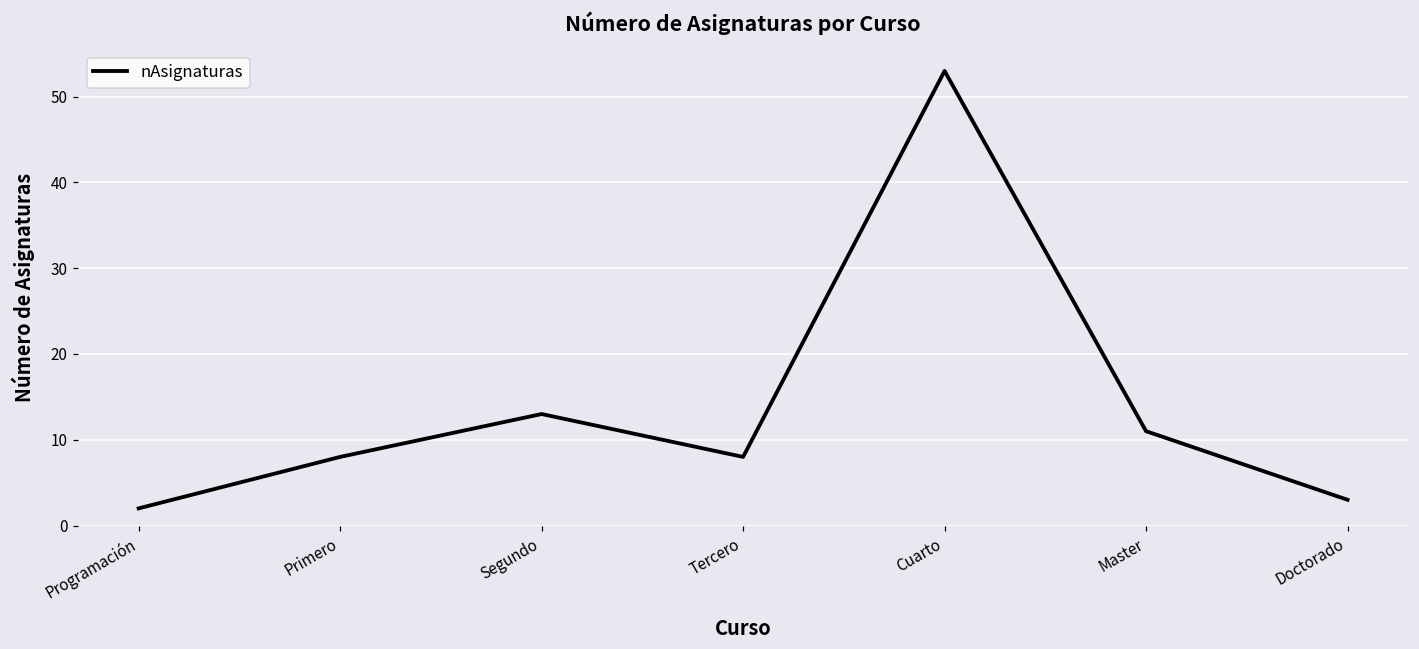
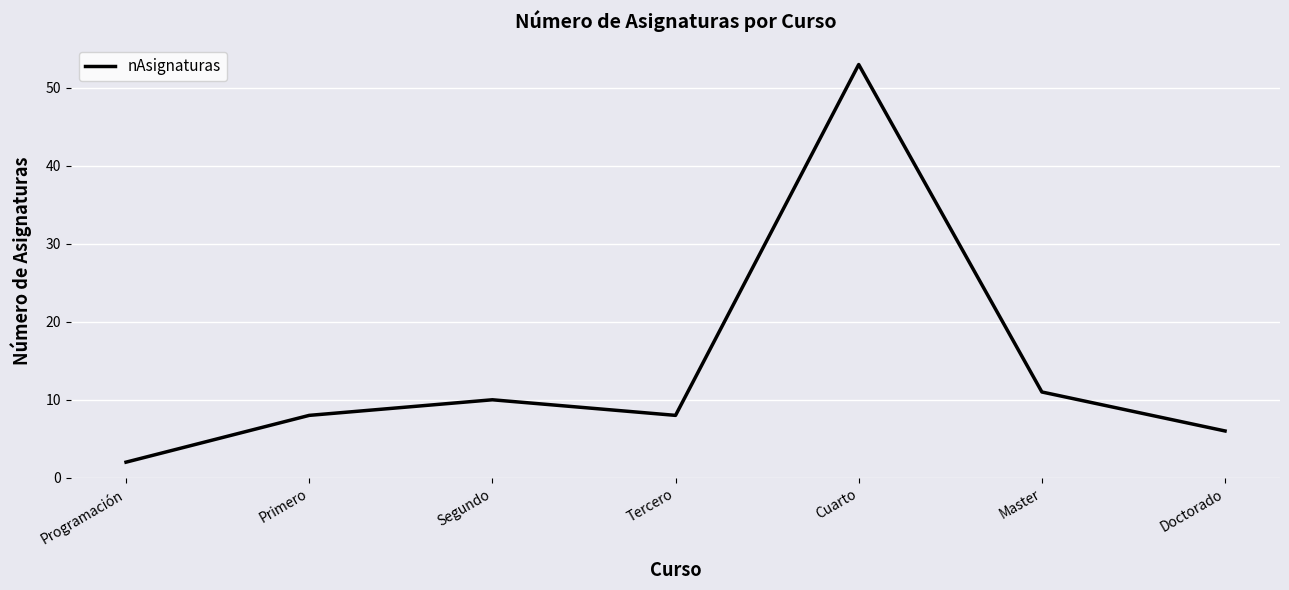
  {
    "Programación": 2,
    "Primero": 8,
-   "Segundo": 13,
+   "Segundo": 10,
    "Tercero": 8,
    "Cuarto": 53,
    "Master": 11,
-   "Doctorado": 3
+   "Doctorado": 6
  }
